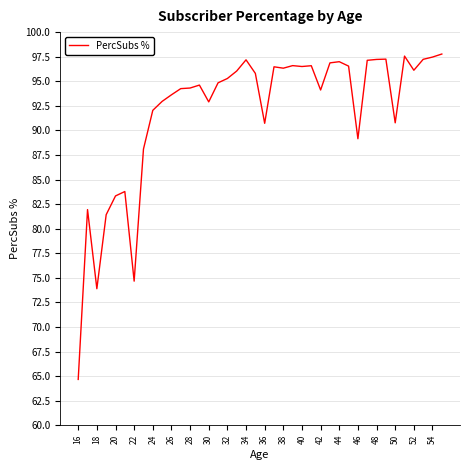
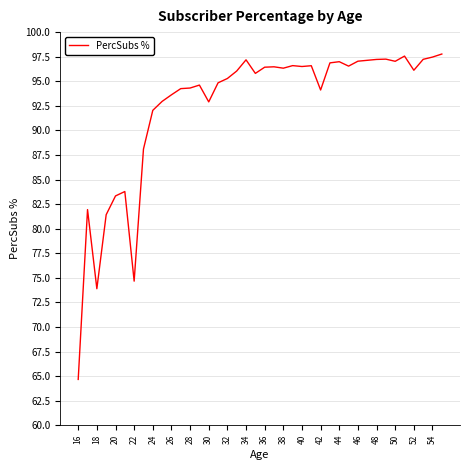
  {
    "16": 65,
    "18": 74,
    "20": 83,
    "22": 75,
    "24": 92,
    "26": 94,
    "28": 94,
    "30": 93,
    "32": 95,
    "34": 97,
-   "36": 91,
+   "36": 96,
    "38": 96,
    "40": 97,
    "42": 94,
    "44": 97,
-   "46": 89,
+   "46": 97,
    "48": 97,
-   "50": 91,
+   "50": 97,
    "52": 96,
    "54": 97
  }
